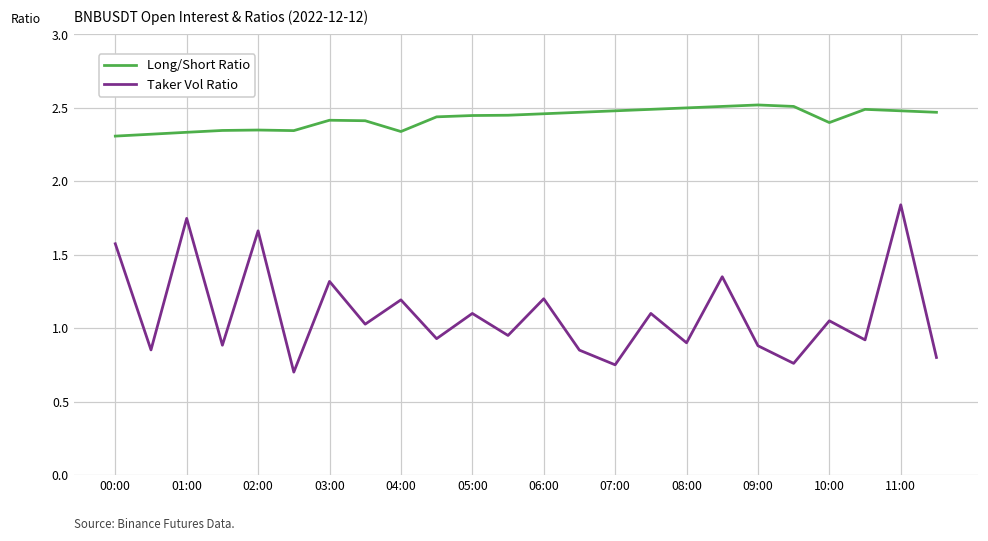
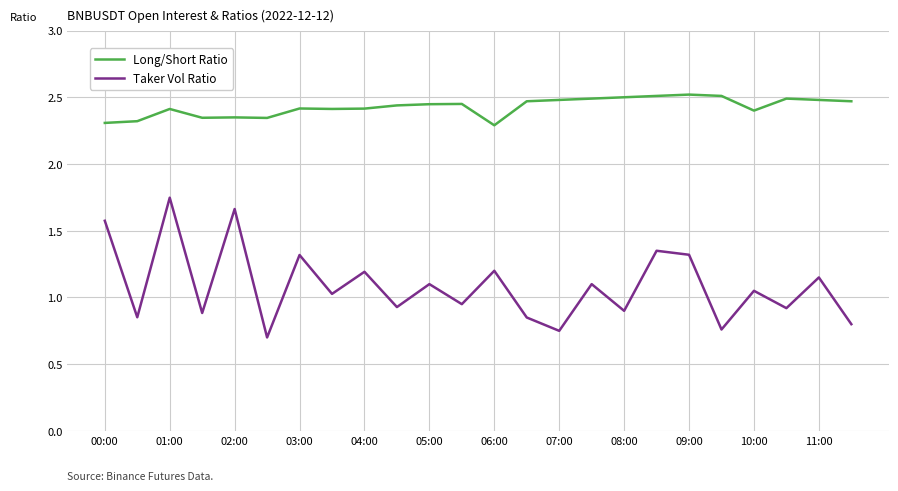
  {
    "Long/Short Ratio": {
      "00:00": 2.31,
-     "01:00": 2.33,
+     "01:00": 2.41,
      "02:00": 2.35,
      "03:00": 2.42,
-     "04:00": 2.34,
+     "04:00": 2.42,
      "05:00": 2.45,
-     "06:00": 2.46,
+     "06:00": 2.29,
      "07:00": 2.48,
      "08:00": 2.50,
      "09:00": 2.52,
      "10:00": 2.40,
      "11:00": 2.48
    },
    "Taker Vol Ratio": {
      "00:00": 1.57,
      "01:00": 1.75,
      "02:00": 1.66,
      "03:00": 1.32,
      "04:00": 1.19,
      "05:00": 1.10,
      "06:00": 1.20,
      "07:00": 0.75,
      "08:00": 0.90,
-     "09:00": 0.88,
+     "09:00": 1.32,
      "10:00": 1.05,
-     "11:00": 1.84
+     "11:00": 1.15
    }
  }
